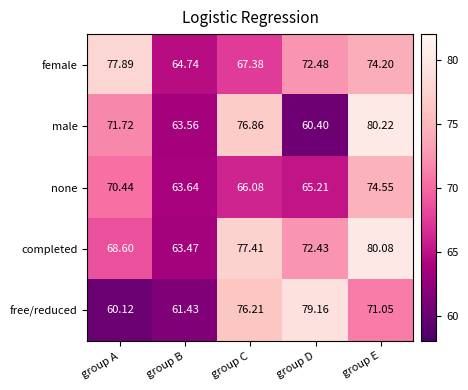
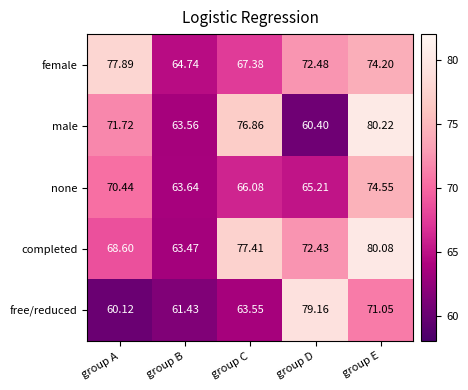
  {
    "female": {
      "group A": 77.89,
      "group B": 64.74,
      "group C": 67.38,
      "group D": 72.48,
      "group E": 74.20
    },
    "male": {
      "group A": 71.72,
      "group B": 63.56,
      "group C": 76.86,
      "group D": 60.40,
      "group E": 80.22
    },
    "none": {
      "group A": 70.44,
      "group B": 63.64,
      "group C": 66.08,
      "group D": 65.21,
      "group E": 74.55
    },
    "completed": {
      "group A": 68.60,
      "group B": 63.47,
      "group C": 77.41,
      "group D": 72.43,
      "group E": 80.08
    },
    "free/reduced": {
      "group A": 60.12,
      "group B": 61.43,
-     "group C": 76.21,
+     "group C": 63.55,
      "group D": 79.16,
      "group E": 71.05
    }
  }
